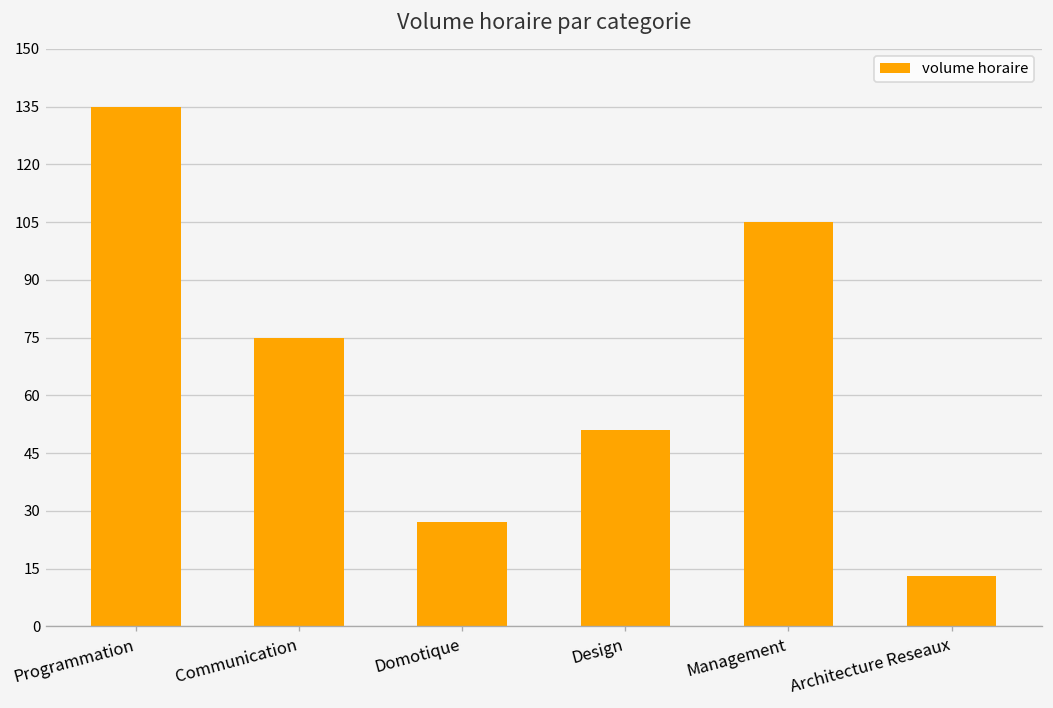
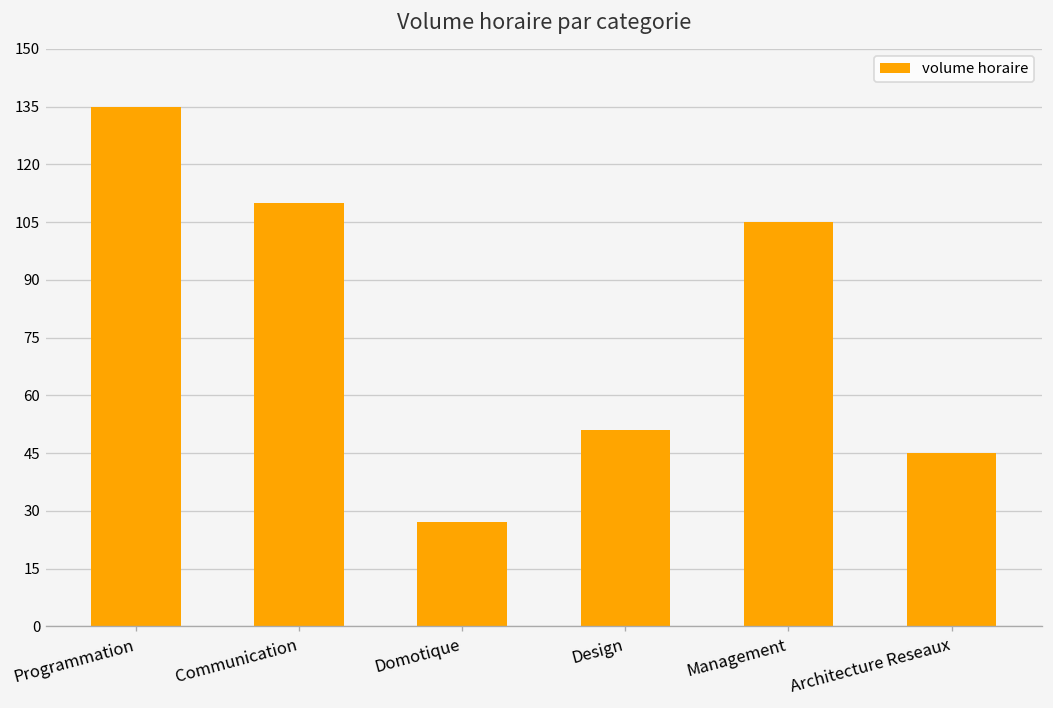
  {
    "Programmation": 135,
-   "Communication": 75,
+   "Communication": 110,
    "Domotique": 27,
    "Design": 51,
    "Management": 105,
-   "Architecture Reseaux": 13
+   "Architecture Reseaux": 45
  }
